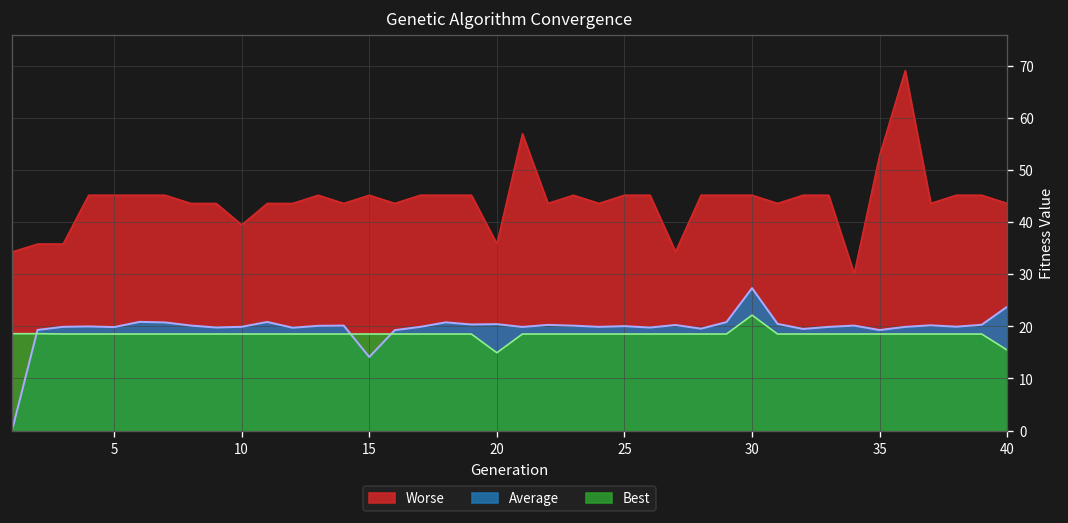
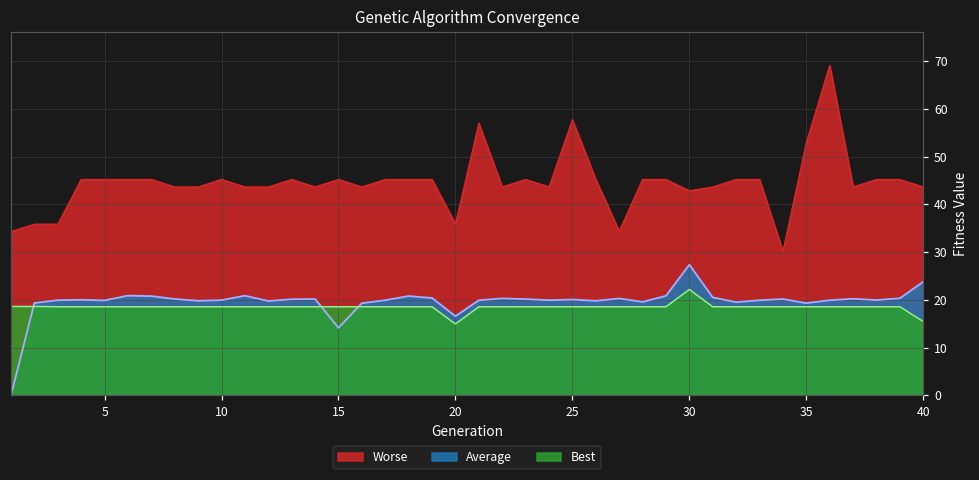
  {
    "Worse": {
      "5": 45,
-     "10": 40,
+     "10": 45,
      "15": 45,
      "20": 36,
-     "25": 45,
-     "30": 45,
+     "25": 58,
+     "30": 43,
      "35": 53,
      "40": 44
    },
    "Average": {
      "5": 20,
      "10": 20,
      "15": 14,
-     "20": 20,
+     "20": 17,
      "25": 20,
      "30": 27,
      "35": 19,
      "40": 24
    },
    "Best": {
      "5": 19,
      "10": 19,
      "15": 19,
      "20": 15,
      "25": 19,
      "30": 22,
      "35": 19,
      "40": 15
    }
  }
